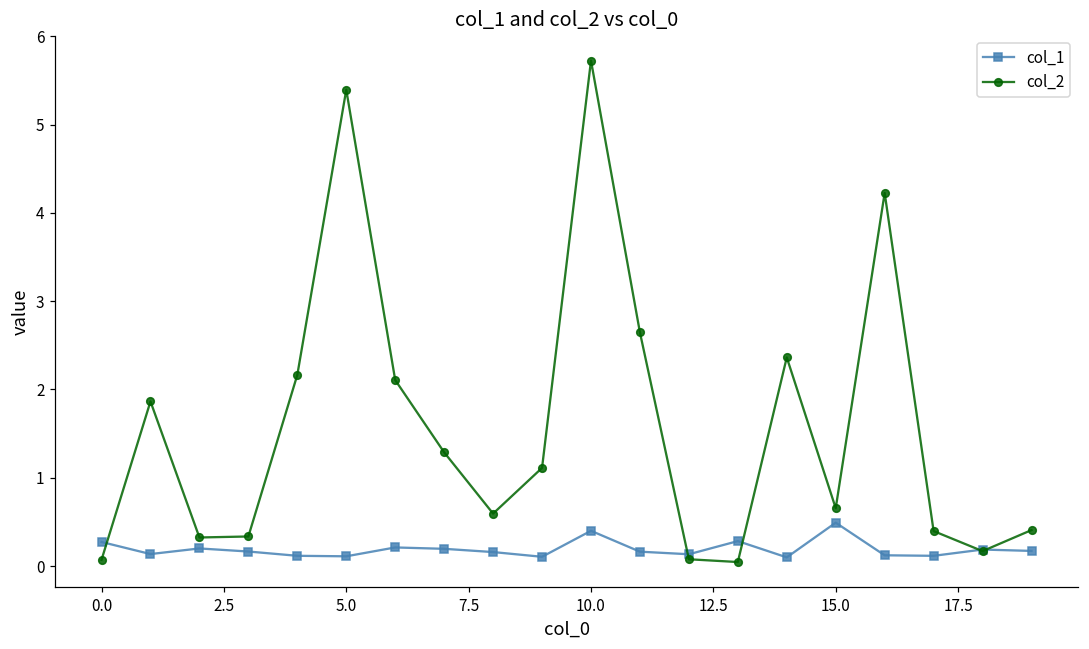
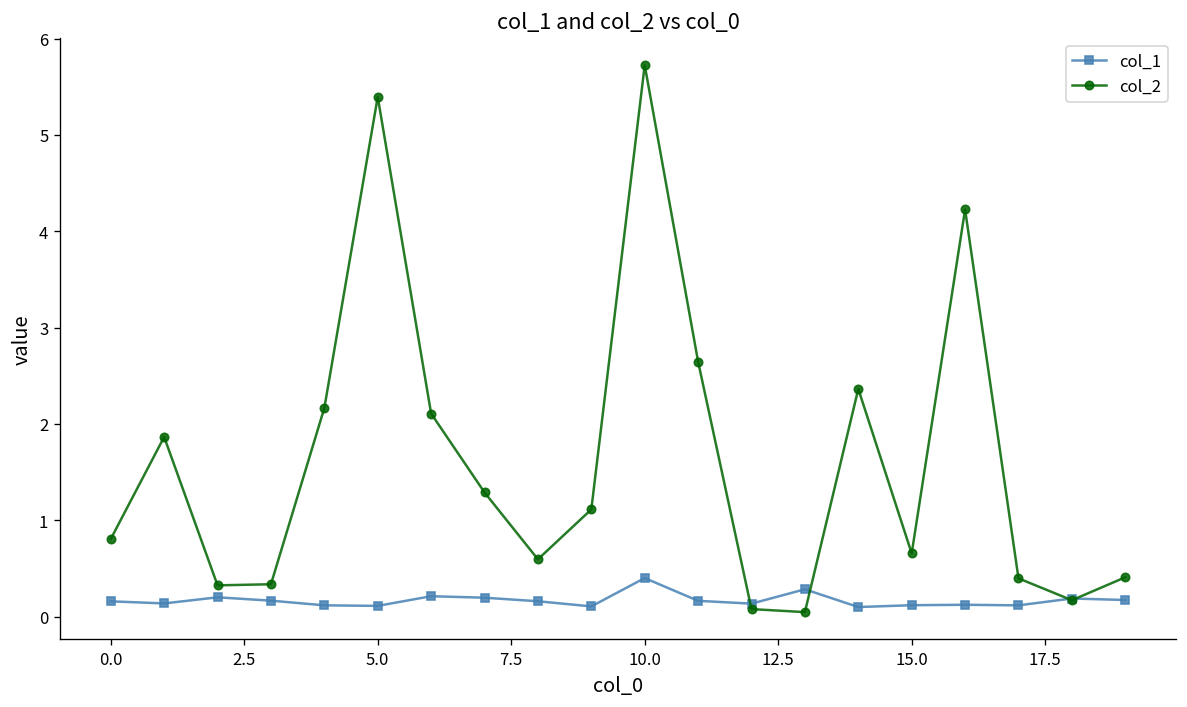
  {
    "col_1": {
-     "0.0": 0.3,
+     "0.0": 0.2,
      "5.0": 0.1,
      "10.0": 0.4,
-     "15.0": 0.5
+     "15.0": 0.1
    },
    "col_2": {
-     "0.0": 0.1,
+     "0.0": 0.8,
      "5.0": 5.4,
      "10.0": 5.7,
      "15.0": 0.7
    }
  }
